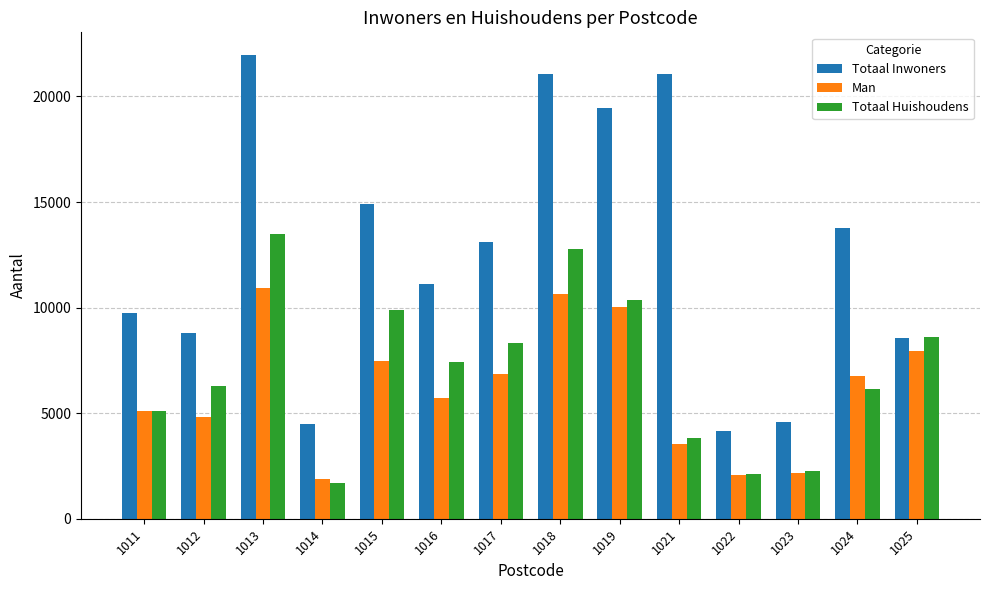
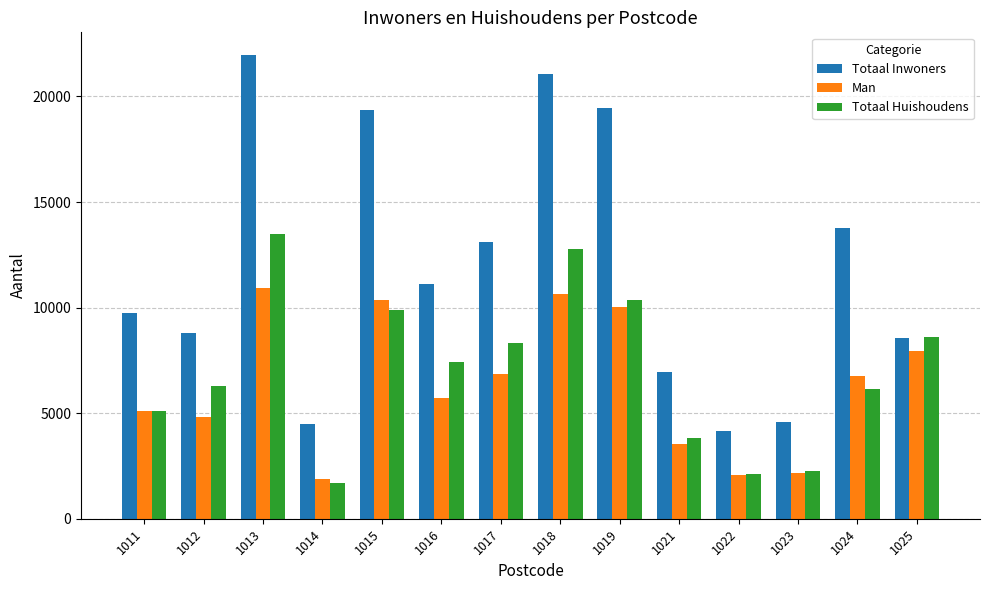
  {
    "Totaal Inwoners": {
      "1011": 9800,
      "1012": 8800,
      "1013": 21900,
      "1014": 4500,
-     "1015": 14900,
+     "1015": 19400,
      "1016": 11100,
      "1017": 13100,
      "1018": 21100,
      "1019": 19500,
-     "1021": 21100,
+     "1021": 6900,
      "1022": 4100,
      "1023": 4600,
      "1024": 13800,
      "1025": 8600
    },
    "Man": {
      "1011": 5100,
      "1012": 4800,
      "1013": 10900,
      "1014": 1900,
-     "1015": 7500,
+     "1015": 10400,
      "1016": 5700,
      "1017": 6900,
      "1018": 10700,
      "1019": 10000,
      "1021": 3500,
      "1022": 2100,
      "1023": 2200,
      "1024": 6800,
      "1025": 7900
    },
    "Totaal Huishoudens": {
      "1011": 5100,
      "1012": 6300,
      "1013": 13500,
      "1014": 1700,
      "1015": 9900,
      "1016": 7400,
      "1017": 8300,
      "1018": 12800,
      "1019": 10400,
      "1021": 3800,
      "1022": 2100,
      "1023": 2300,
      "1024": 6200,
      "1025": 8600
    }
  }
